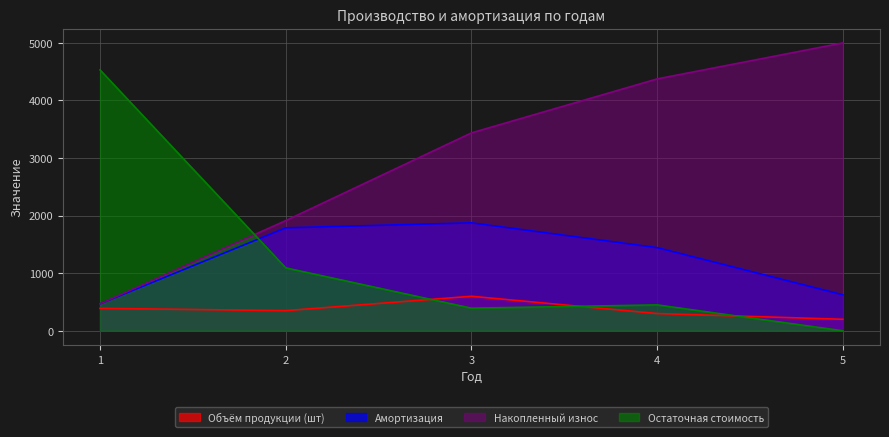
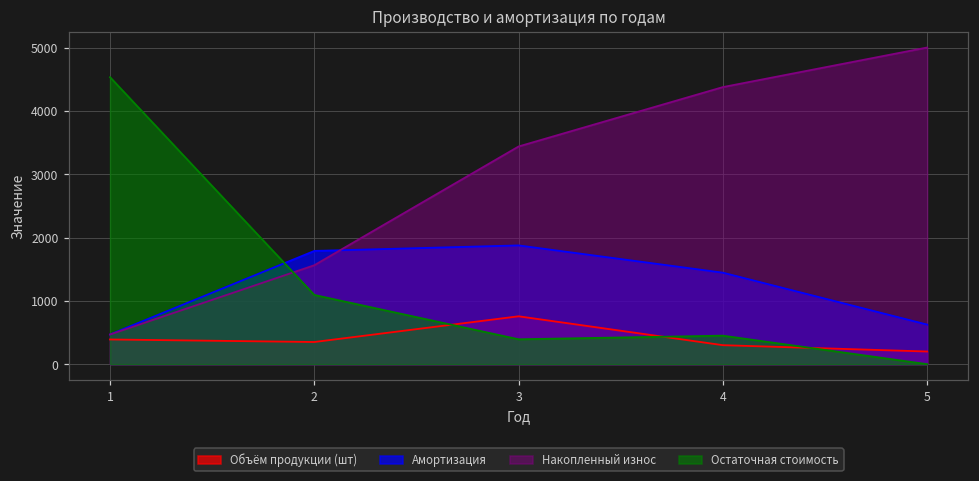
  {
    "Объём продукции (шт)": {
      "1": 400,
      "2": 400,
-     "3": 600,
+     "3": 800,
      "4": 300,
      "5": 200
    },
    "Амортизация": {
      "2": 1800,
      "3": 1900,
      "4": 1400,
      "5": 600
    },
    "Накопленный износ": {
-     "2": 1900,
+     "2": 1600,
      "3": 3400,
      "4": 4400,
      "5": 5000
    },
    "Остаточная стоимость": {
      "1": 4500,
      "2": 1100,
      "3": 400,
      "4": 500,
      "5": 0
    }
  }
